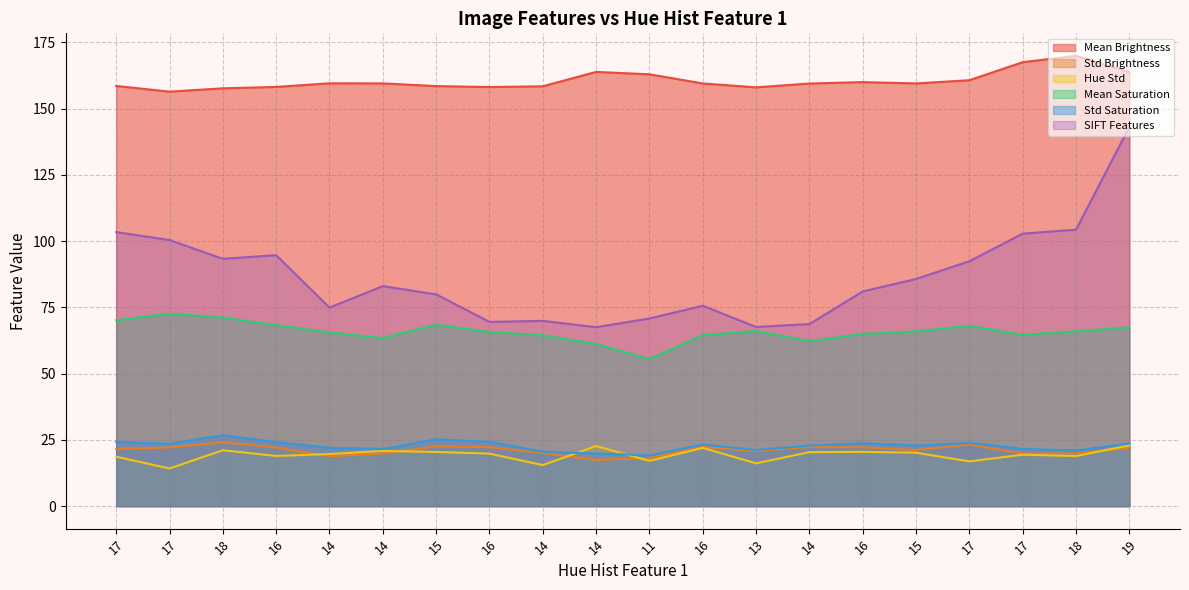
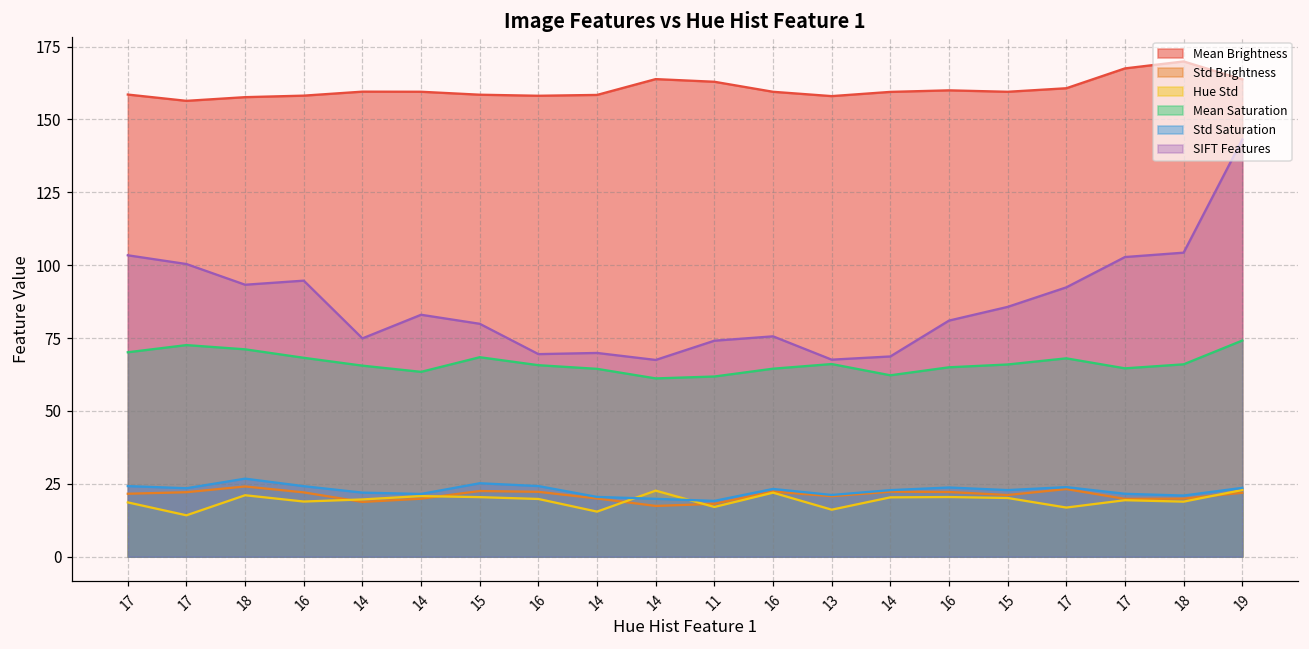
  {
    "Mean Saturation": {
-     "11": 55,
+     "11": 62,
      "13": 66,
-     "19": 67
+     "19": 74
    },
    "Std Saturation": {
      "11": 19
    },
    "SIFT Features": {
-     "11": 71,
+     "11": 74,
      "13": 68
    }
  }
